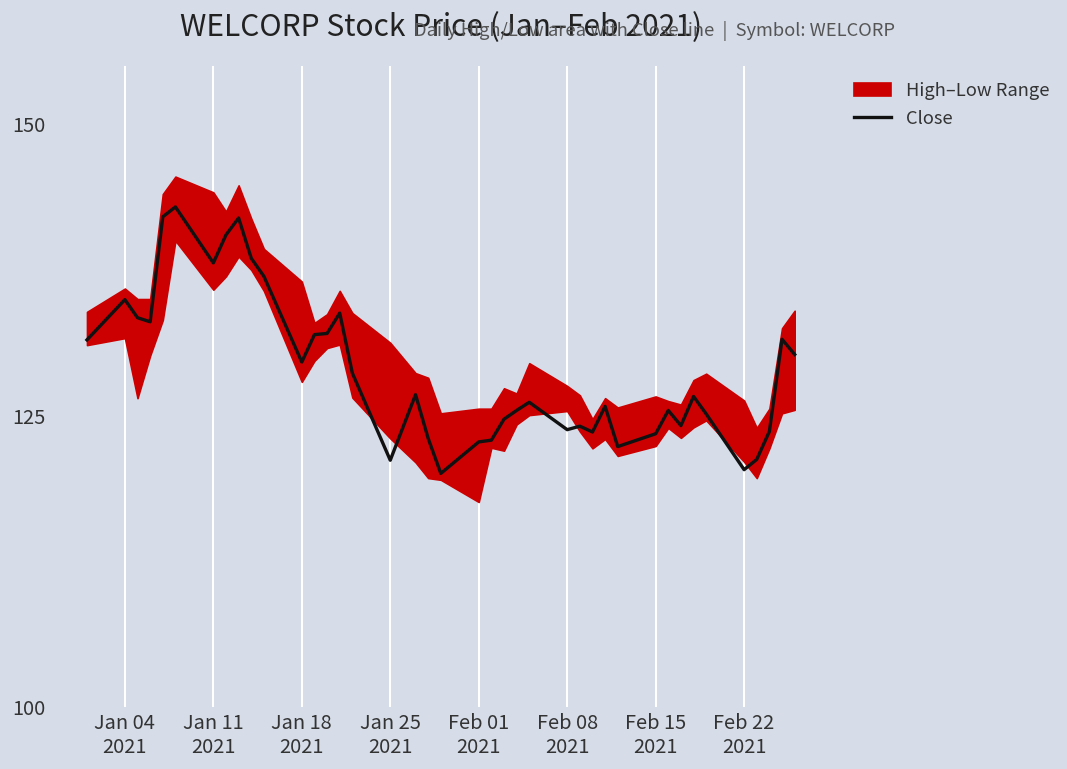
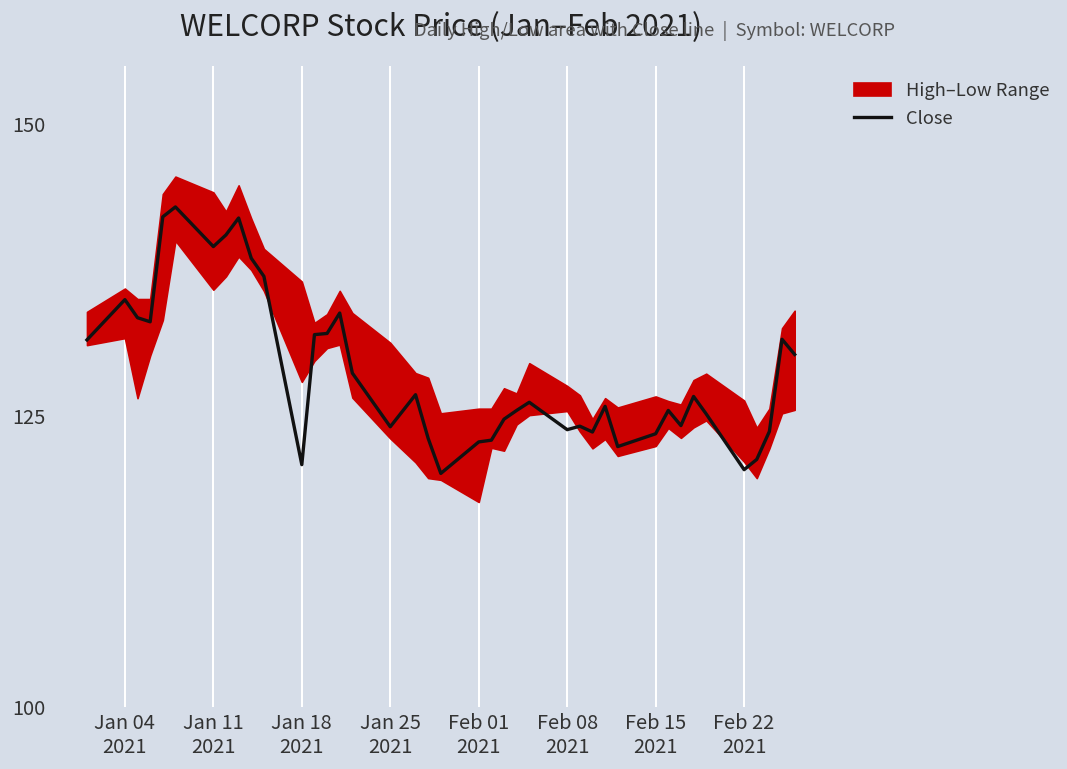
  {
    "Close": {
      "Jan 04 2021": 135,
-     "Jan 11 2021": 138,
-     "Jan 18 2021": 130,
-     "Jan 25 2021": 121,
+     "Jan 11 2021": 140,
+     "Jan 18 2021": 121,
+     "Jan 25 2021": 124,
      "Feb 01 2021": 123,
      "Feb 08 2021": 124,
      "Feb 15 2021": 123,
      "Feb 22 2021": 120
    }
  }
